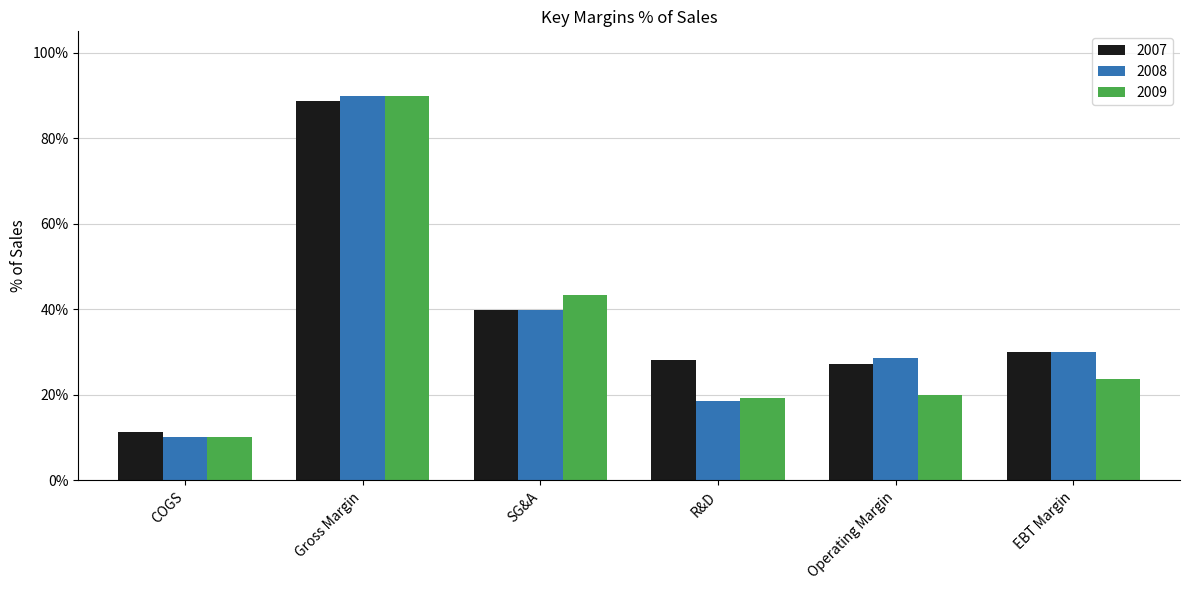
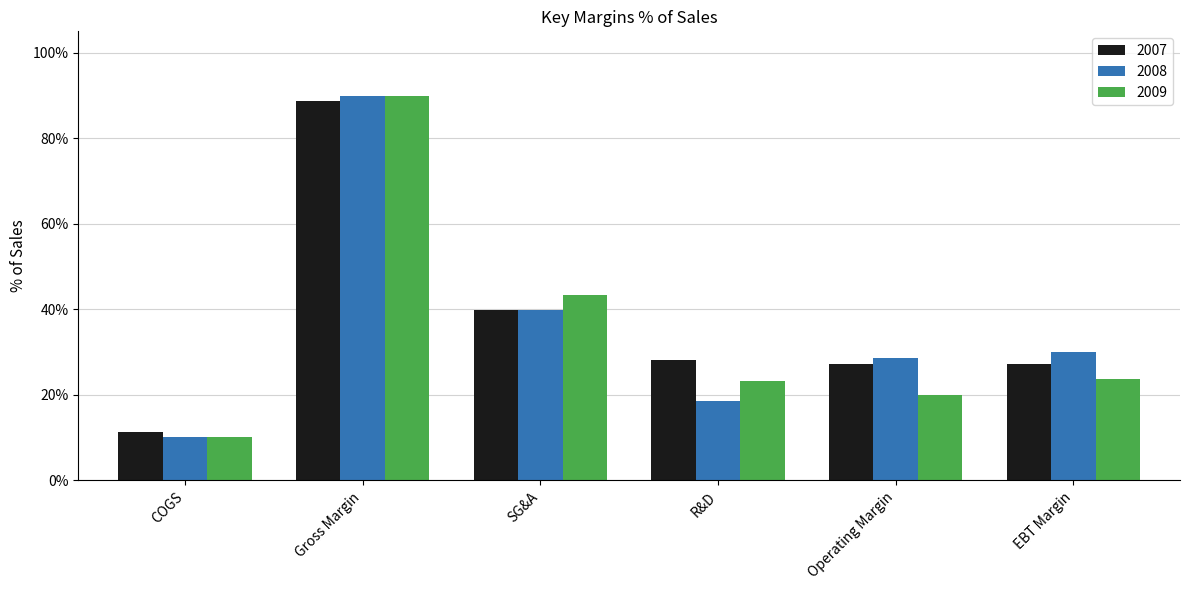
  {
    "2007": {
      "COGS": "11%",
      "Gross Margin": "89%",
      "SG&A": "40%",
      "R&D": "28%",
      "Operating Margin": "27%",
-     "EBT Margin": "30%"
+     "EBT Margin": "27%"
    },
    "2008": {
      "COGS": "10%",
      "Gross Margin": "90%",
      "SG&A": "40%",
      "R&D": "18%",
      "Operating Margin": "29%",
      "EBT Margin": "30%"
    },
    "2009": {
      "COGS": "10%",
      "Gross Margin": "90%",
      "SG&A": "43%",
-     "R&D": "19%",
+     "R&D": "23%",
      "Operating Margin": "20%",
      "EBT Margin": "24%"
    }
  }
